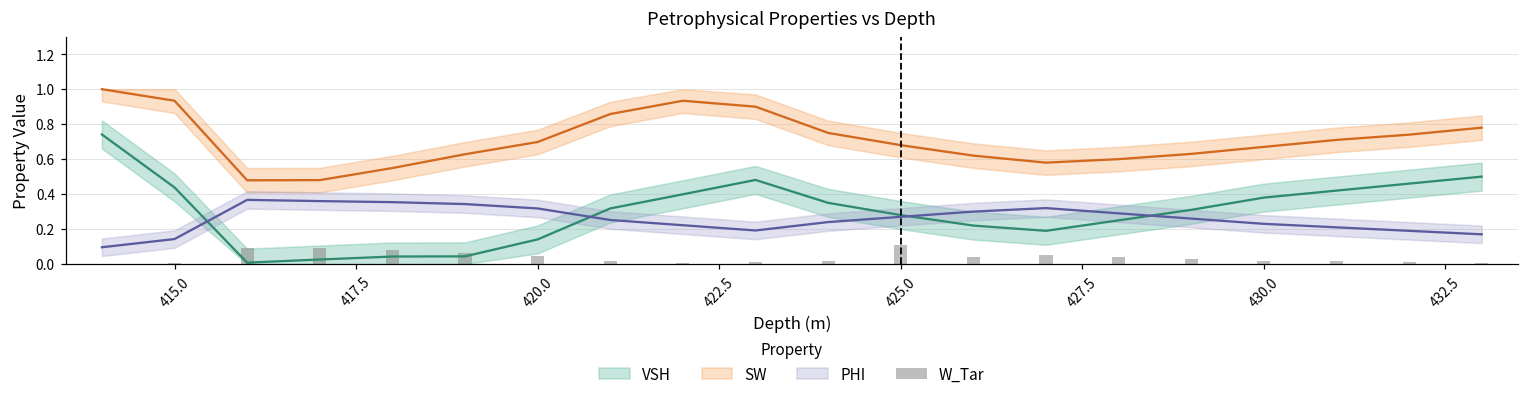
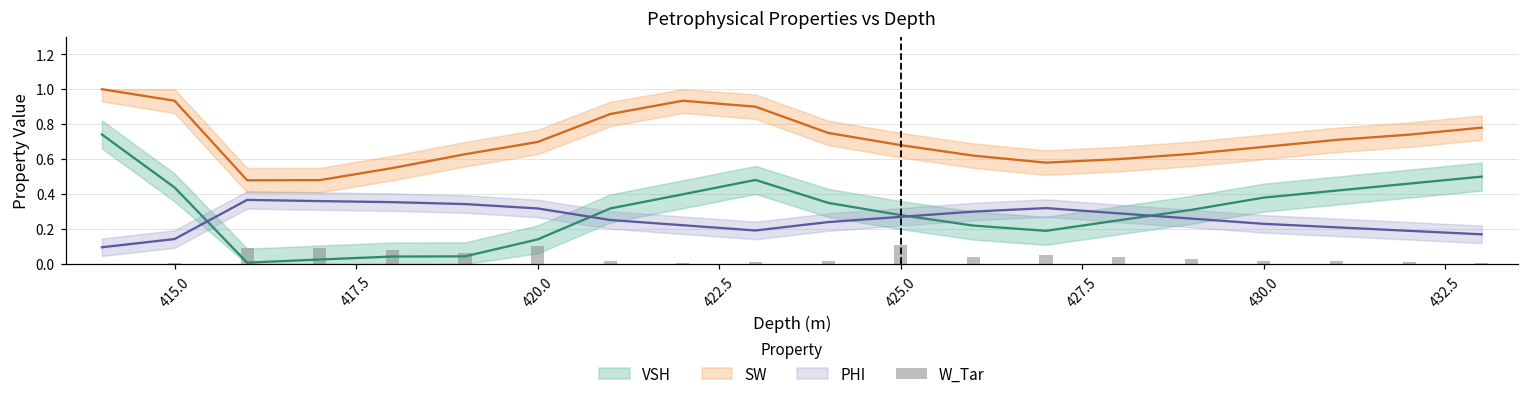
  {
    "W_Tar": {
-     "420.0": 0.05,
+     "420.0": 0.11,
      "425.0": 0.11,
      "430.0": 0.02
    }
  }
